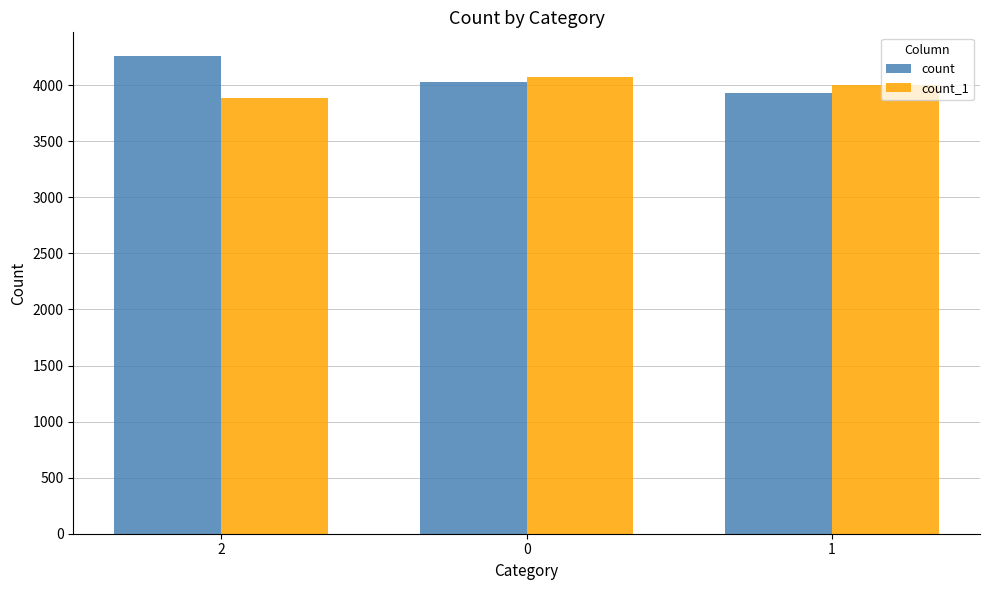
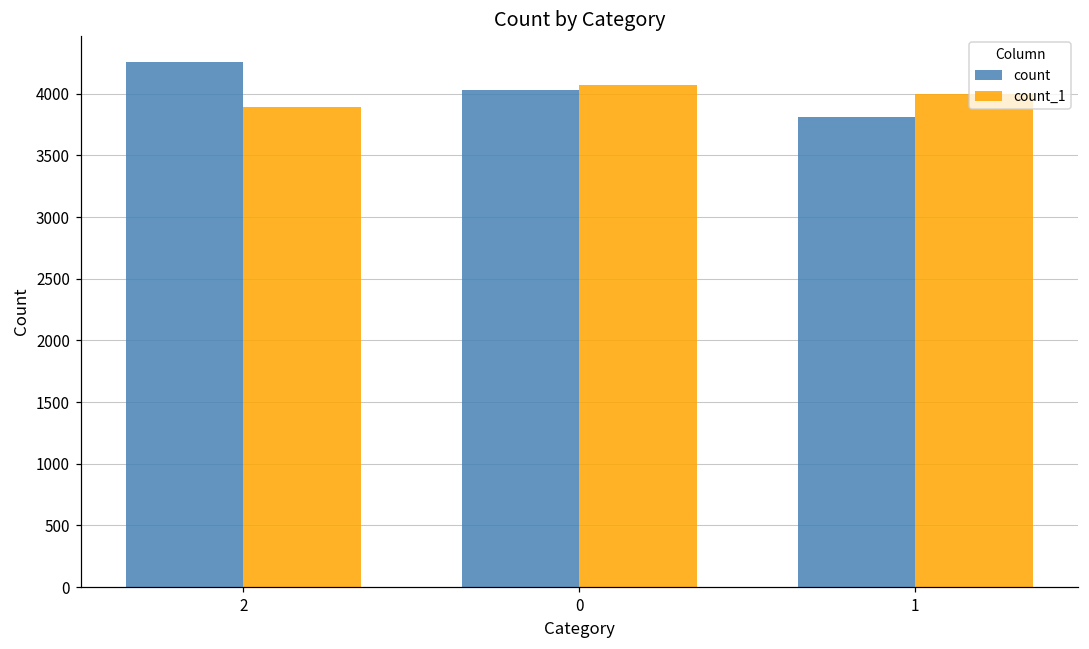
  {
    "count": {
      "2": 4260,
      "0": 4030,
-     "1": 3930
+     "1": 3810
    },
    "count_1": {
      "2": 3890,
      "0": 4070
    }
  }
